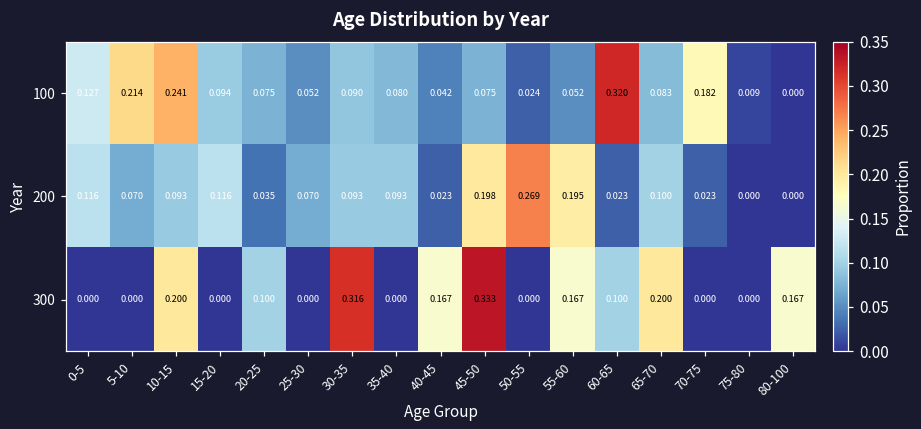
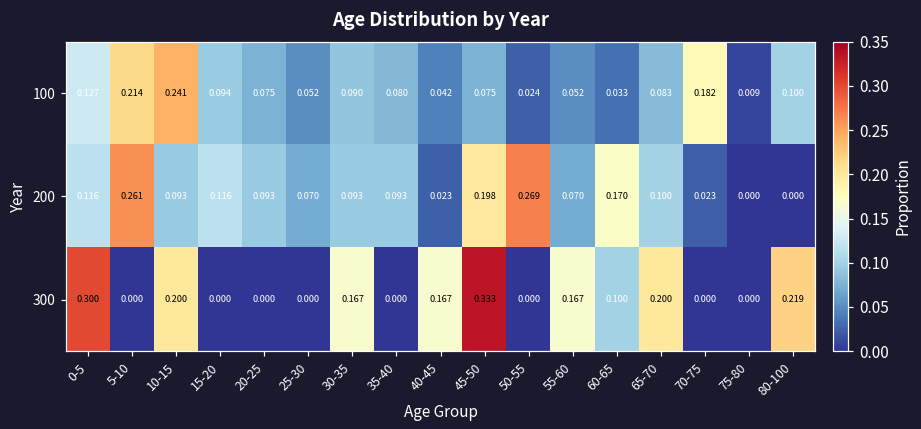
  {
    "100": {
      "0-5": 0.127,
      "5-10": 0.214,
      "10-15": 0.241,
      "15-20": 0.094,
      "20-25": 0.075,
      "25-30": 0.052,
      "30-35": 0.090,
      "35-40": 0.080,
      "40-45": 0.042,
      "45-50": 0.075,
      "50-55": 0.024,
      "55-60": 0.052,
-     "60-65": 0.320,
+     "60-65": 0.033,
      "65-70": 0.083,
      "70-75": 0.182,
      "75-80": 0.009,
-     "80-100": 0.000
+     "80-100": 0.100
    },
    "200": {
      "0-5": 0.116,
-     "5-10": 0.070,
+     "5-10": 0.261,
      "10-15": 0.093,
      "15-20": 0.116,
-     "20-25": 0.035,
+     "20-25": 0.093,
      "25-30": 0.070,
      "30-35": 0.093,
      "35-40": 0.093,
      "40-45": 0.023,
      "45-50": 0.198,
      "50-55": 0.269,
-     "55-60": 0.195,
-     "60-65": 0.023,
+     "55-60": 0.070,
+     "60-65": 0.170,
      "65-70": 0.100,
      "70-75": 0.023,
      "75-80": 0.000,
      "80-100": 0.000
    },
    "300": {
-     "0-5": 0.000,
+     "0-5": 0.300,
      "5-10": 0.000,
      "10-15": 0.200,
      "15-20": 0.000,
-     "20-25": 0.100,
+     "20-25": 0.000,
      "25-30": 0.000,
-     "30-35": 0.316,
+     "30-35": 0.167,
      "35-40": 0.000,
      "40-45": 0.167,
      "45-50": 0.333,
      "50-55": 0.000,
      "55-60": 0.167,
      "60-65": 0.100,
      "65-70": 0.200,
      "70-75": 0.000,
      "75-80": 0.000,
-     "80-100": 0.167
+     "80-100": 0.219
    }
  }
